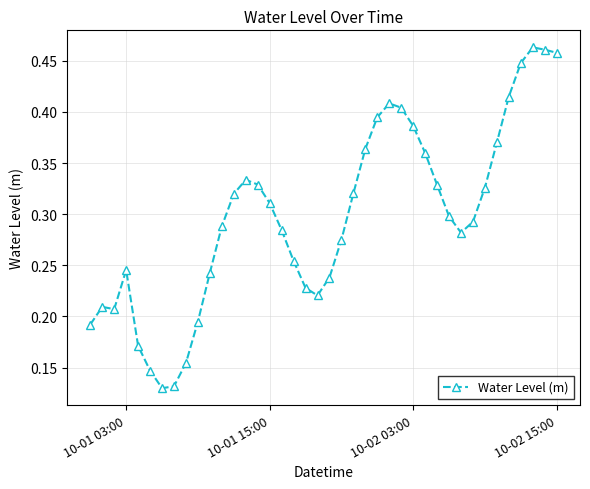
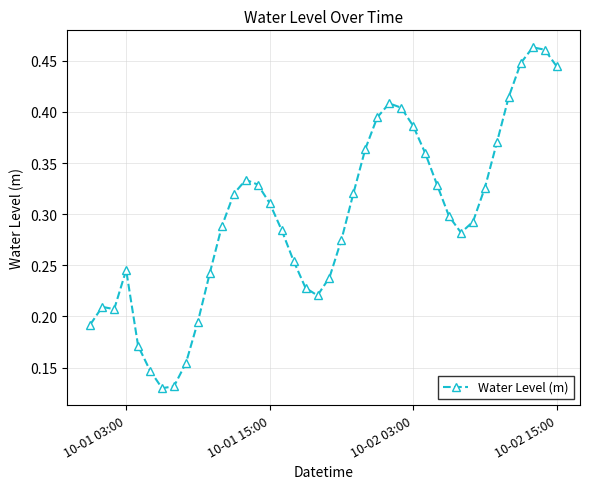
  {
    "10-01 03:00": 0.245,
    "10-01 15:00": 0.311,
    "10-02 03:00": 0.386,
-   "10-02 15:00": 0.458
+   "10-02 15:00": 0.444
  }
